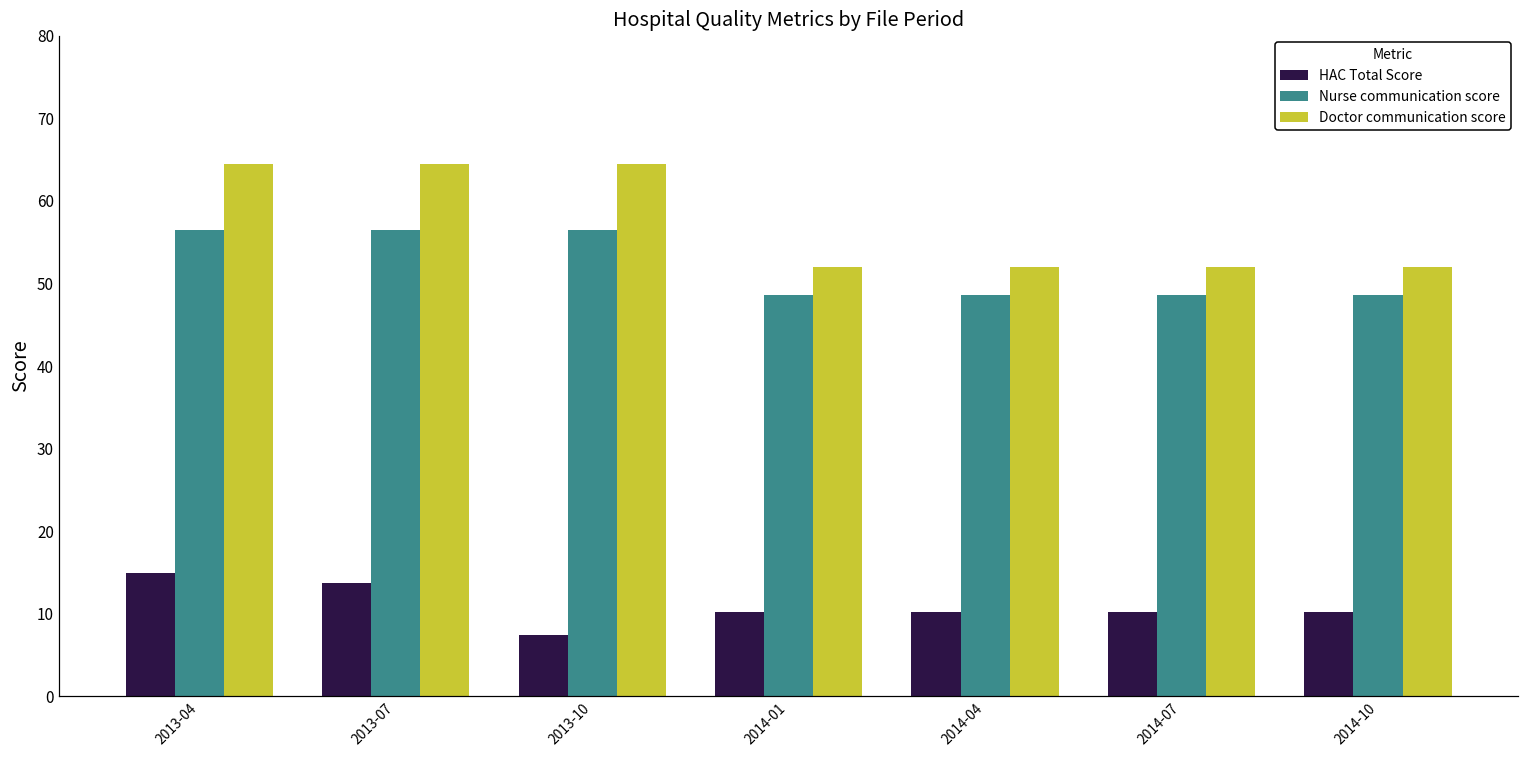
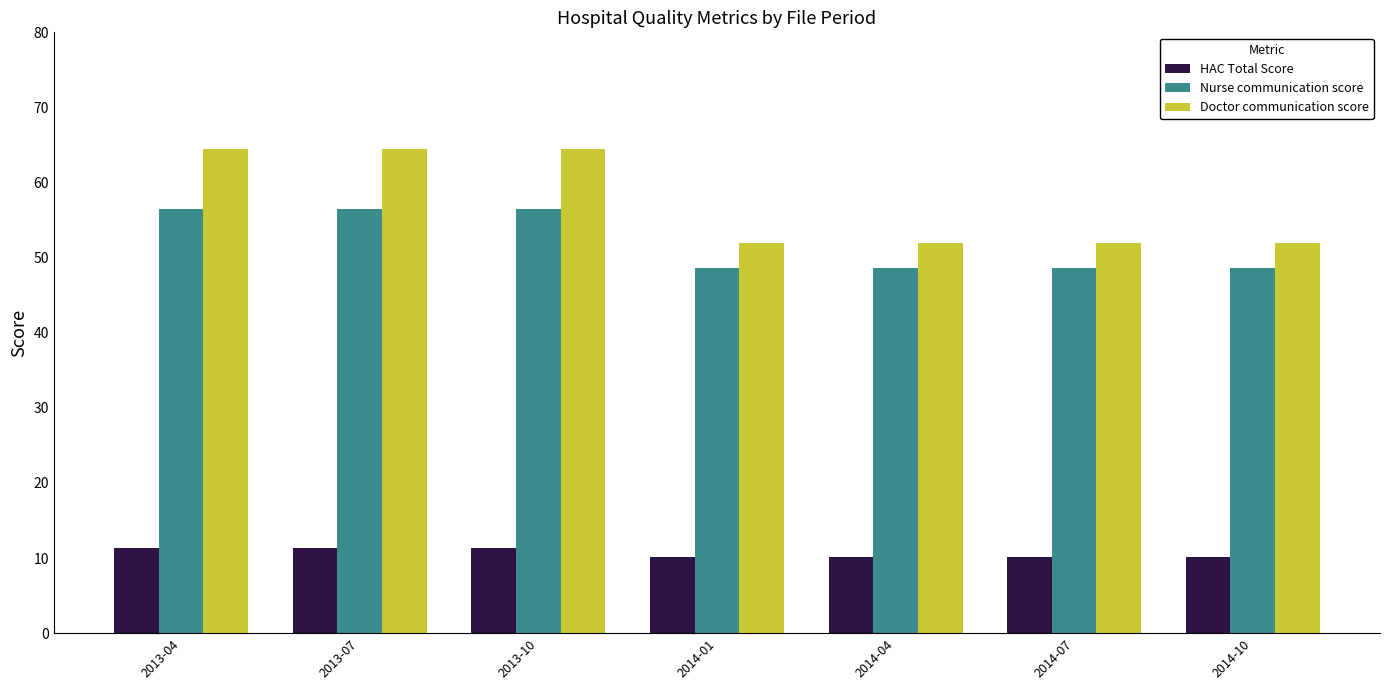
  {
    "HAC Total Score": {
-     "2013-04": 15,
-     "2013-07": 14,
-     "2013-10": 7,
+     "2013-04": 11,
+     "2013-07": 11,
+     "2013-10": 11,
      "2014-01": 10,
      "2014-04": 10,
      "2014-07": 10,
      "2014-10": 10
    },
    "Nurse communication score": {
      "2013-04": 57,
      "2013-07": 57,
      "2013-10": 57,
      "2014-01": 49,
      "2014-04": 49,
      "2014-07": 49,
      "2014-10": 49
    },
    "Doctor communication score": {
      "2013-04": 64,
      "2013-07": 64,
      "2013-10": 64,
      "2014-01": 52,
      "2014-04": 52,
      "2014-07": 52,
      "2014-10": 52
    }
  }
